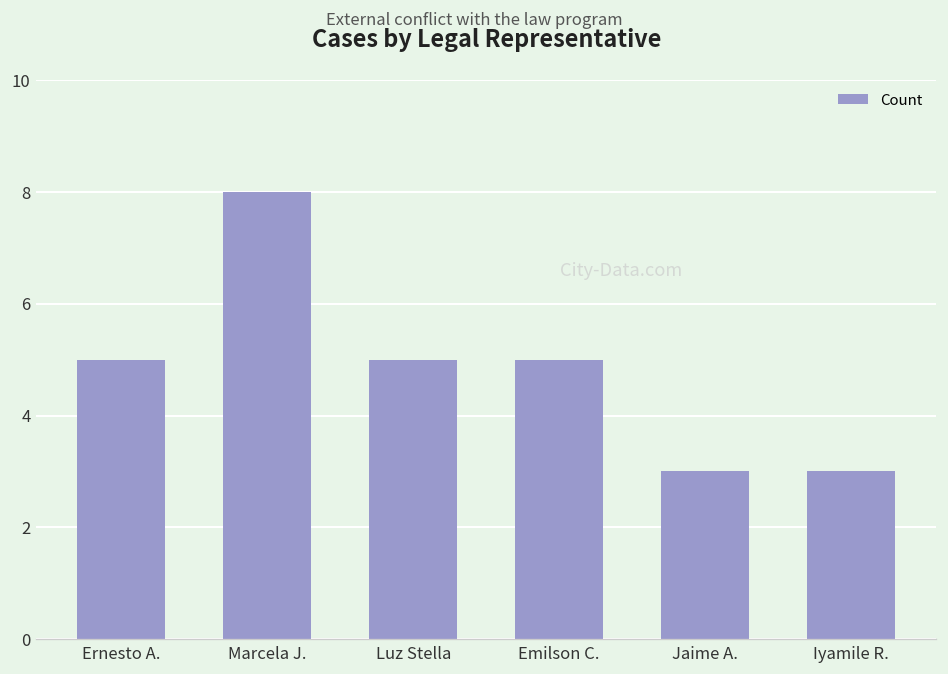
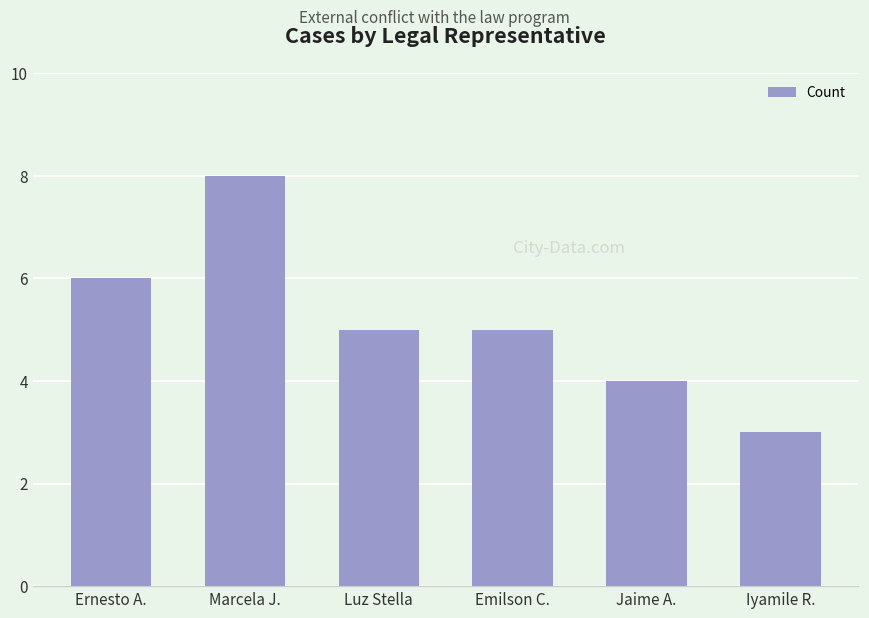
  {
-   "Ernesto A.": 5,
+   "Ernesto A.": 6,
    "Marcela J.": 8,
    "Luz Stella": 5,
    "Emilson C.": 5,
-   "Jaime A.": 3,
+   "Jaime A.": 4,
    "Iyamile R.": 3
  }
